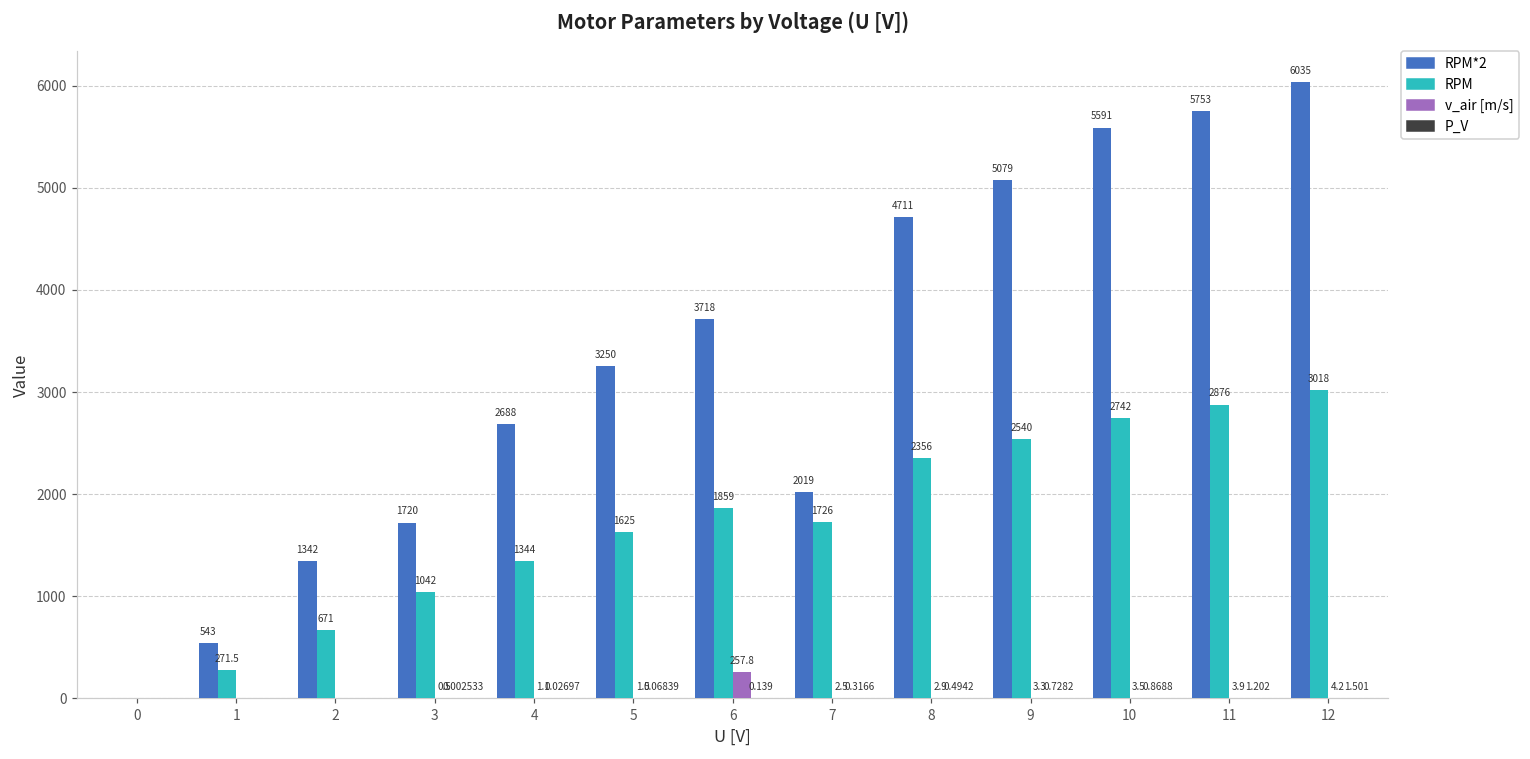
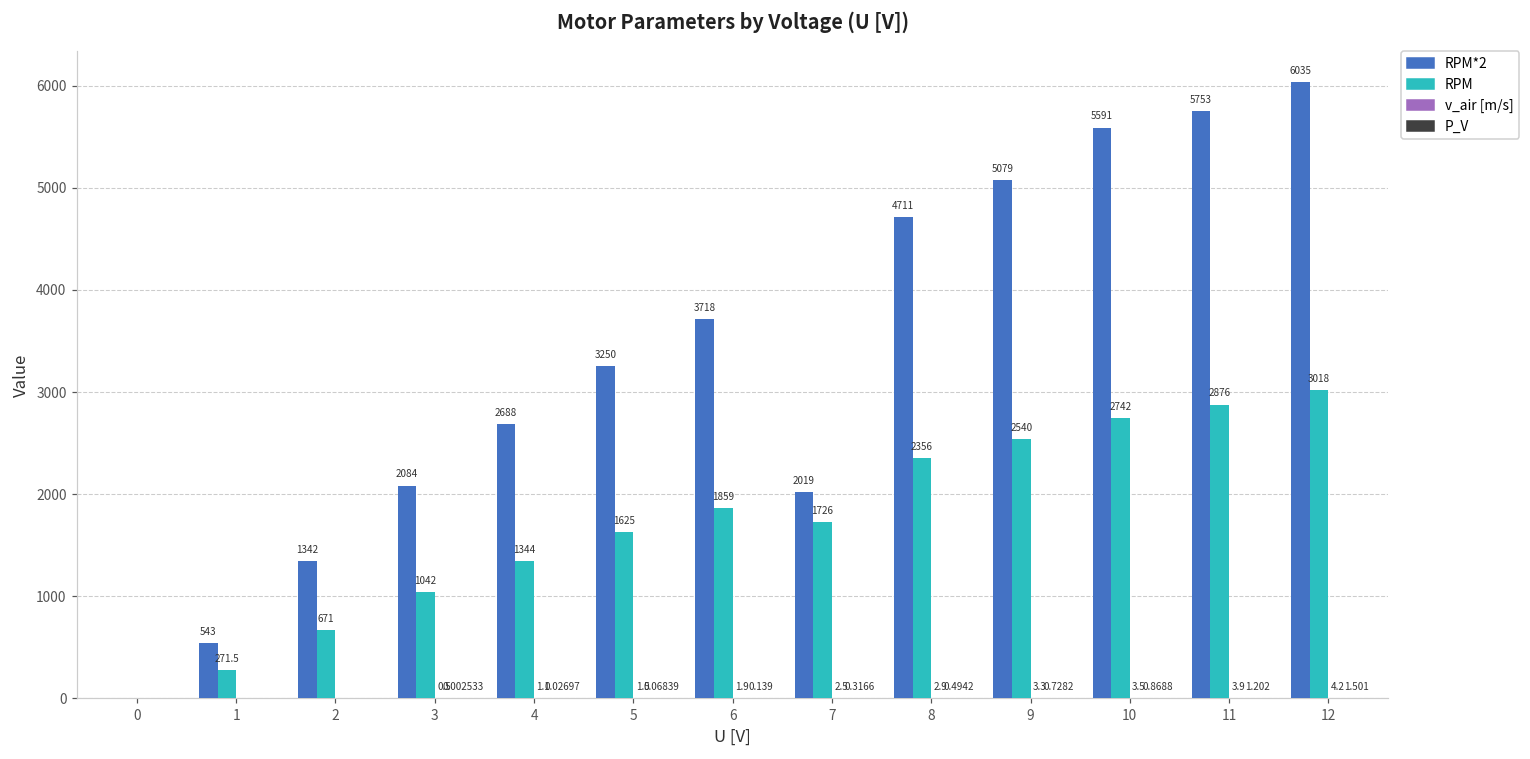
  {
    "RPM*2": {
      "1": 543,
      "2": 1342,
-     "3": 1720,
+     "3": 2084,
      "4": 2688,
      "5": 3250,
      "6": 3718,
      "7": 2019,
      "8": 4711,
      "9": 5079,
      "10": 5591,
      "11": 5753,
      "12": 6035
    },
    "RPM": {
      "1": 271.5,
      "2": 671,
      "3": 1042,
      "4": 1344,
      "5": 1625,
      "6": 1859,
      "7": 1726,
      "8": 2356,
      "9": 2540,
      "10": 2742,
      "11": 2876,
      "12": 3018
    },
    "v_air [m/s]": {
-     "6": 257.8,
+     "6": 1.9,
      "11": 3.9,
      "12": 4.2
    },
    "P_V": {
      "6": 0.139,
      "7": 0.3166,
      "8": 0.4942,
      "9": 0.7282,
      "10": 0.8688,
      "11": 1.202,
      "12": 1.501
    }
  }
